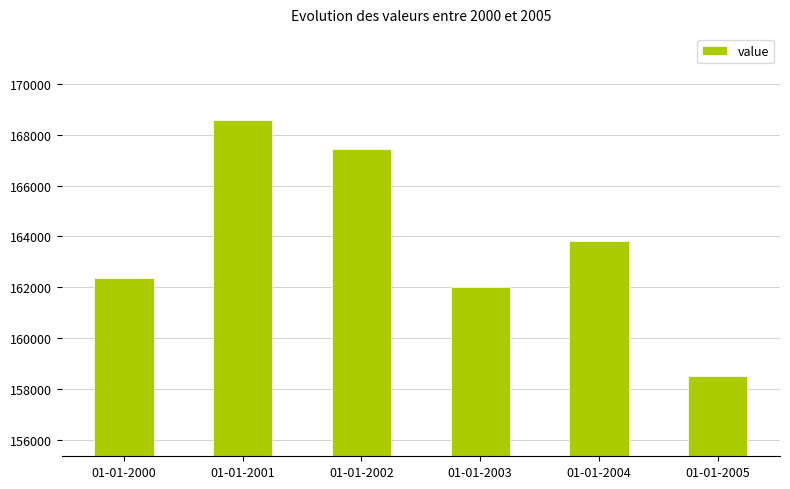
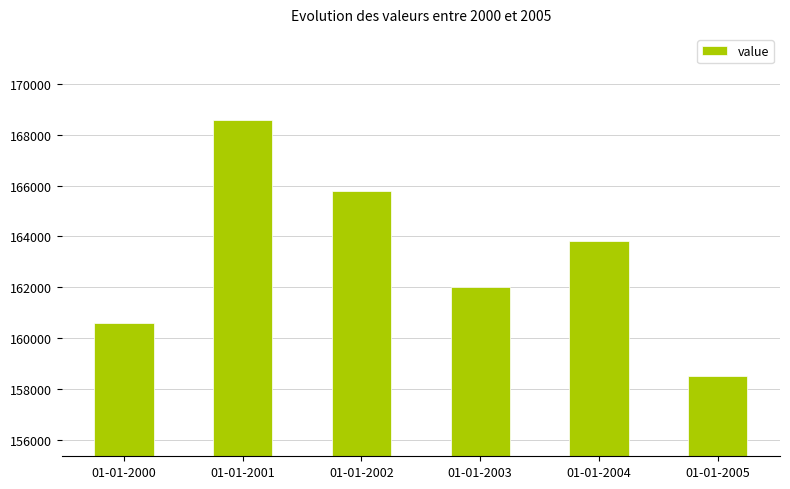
  {
-   "01-01-2000": 162400,
+   "01-01-2000": 160600,
    "01-01-2001": 168600,
-   "01-01-2002": 167400,
+   "01-01-2002": 165800,
    "01-01-2003": 162000,
    "01-01-2004": 163800,
    "01-01-2005": 158500
  }
